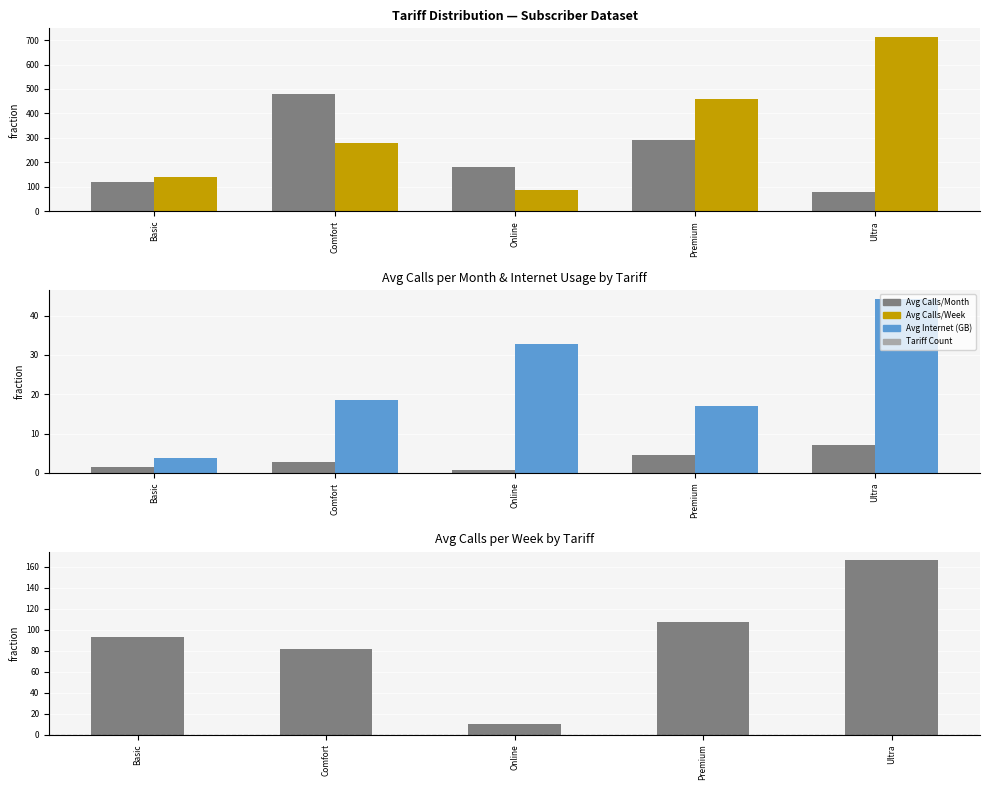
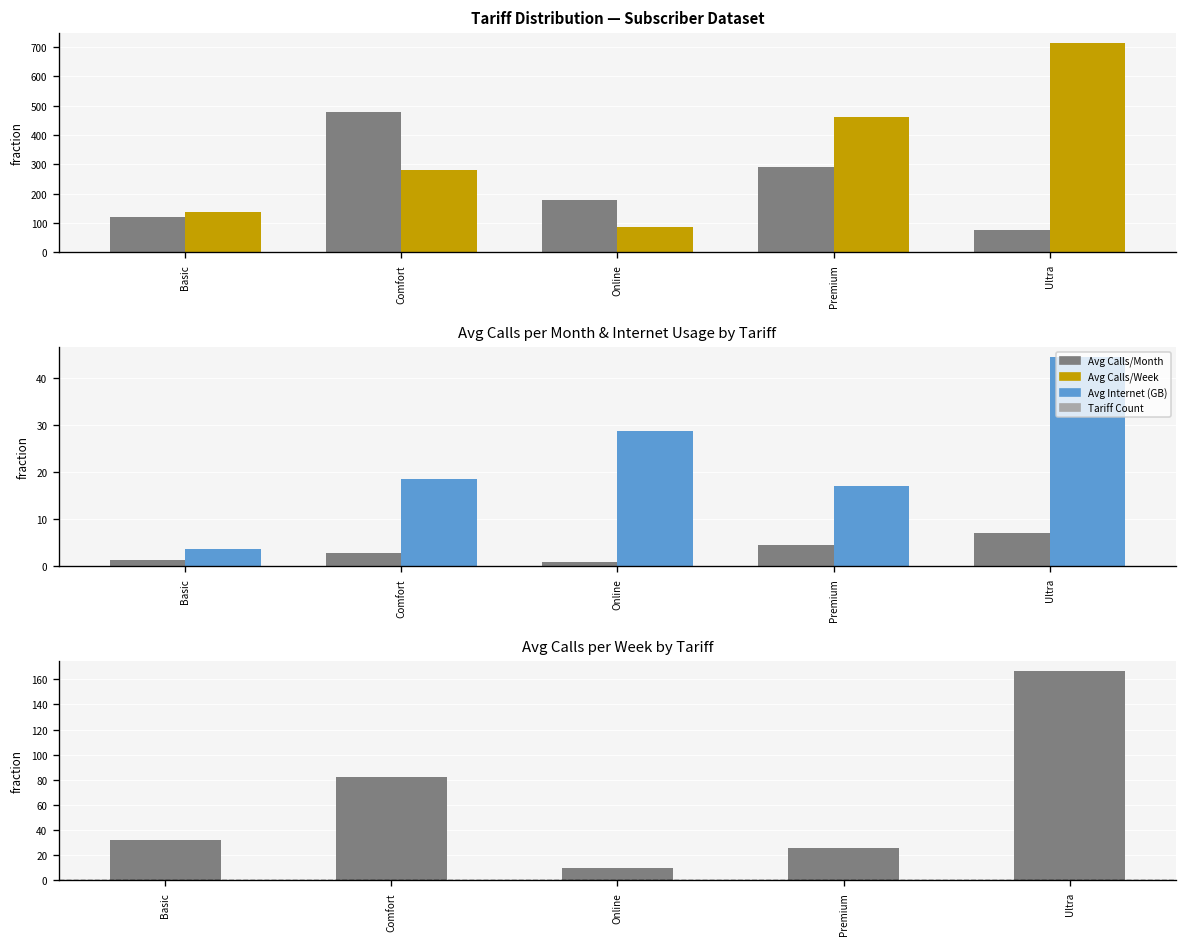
  {
    "Avg Calls per Month & Internet Usage by Tariff": {
      "Avg Internet (GB)": {
        "Basic": 4,
        "Comfort": 19,
-       "Online": 33,
+       "Online": 29,
        "Premium": 17
      }
    },
    "Avg Calls per Week by Tariff": {
-     "Basic": 93,
+     "Basic": 32,
      "Comfort": 82,
      "Online": 10,
-     "Premium": 108,
+     "Premium": 26,
      "Ultra": 166
    }
  }
